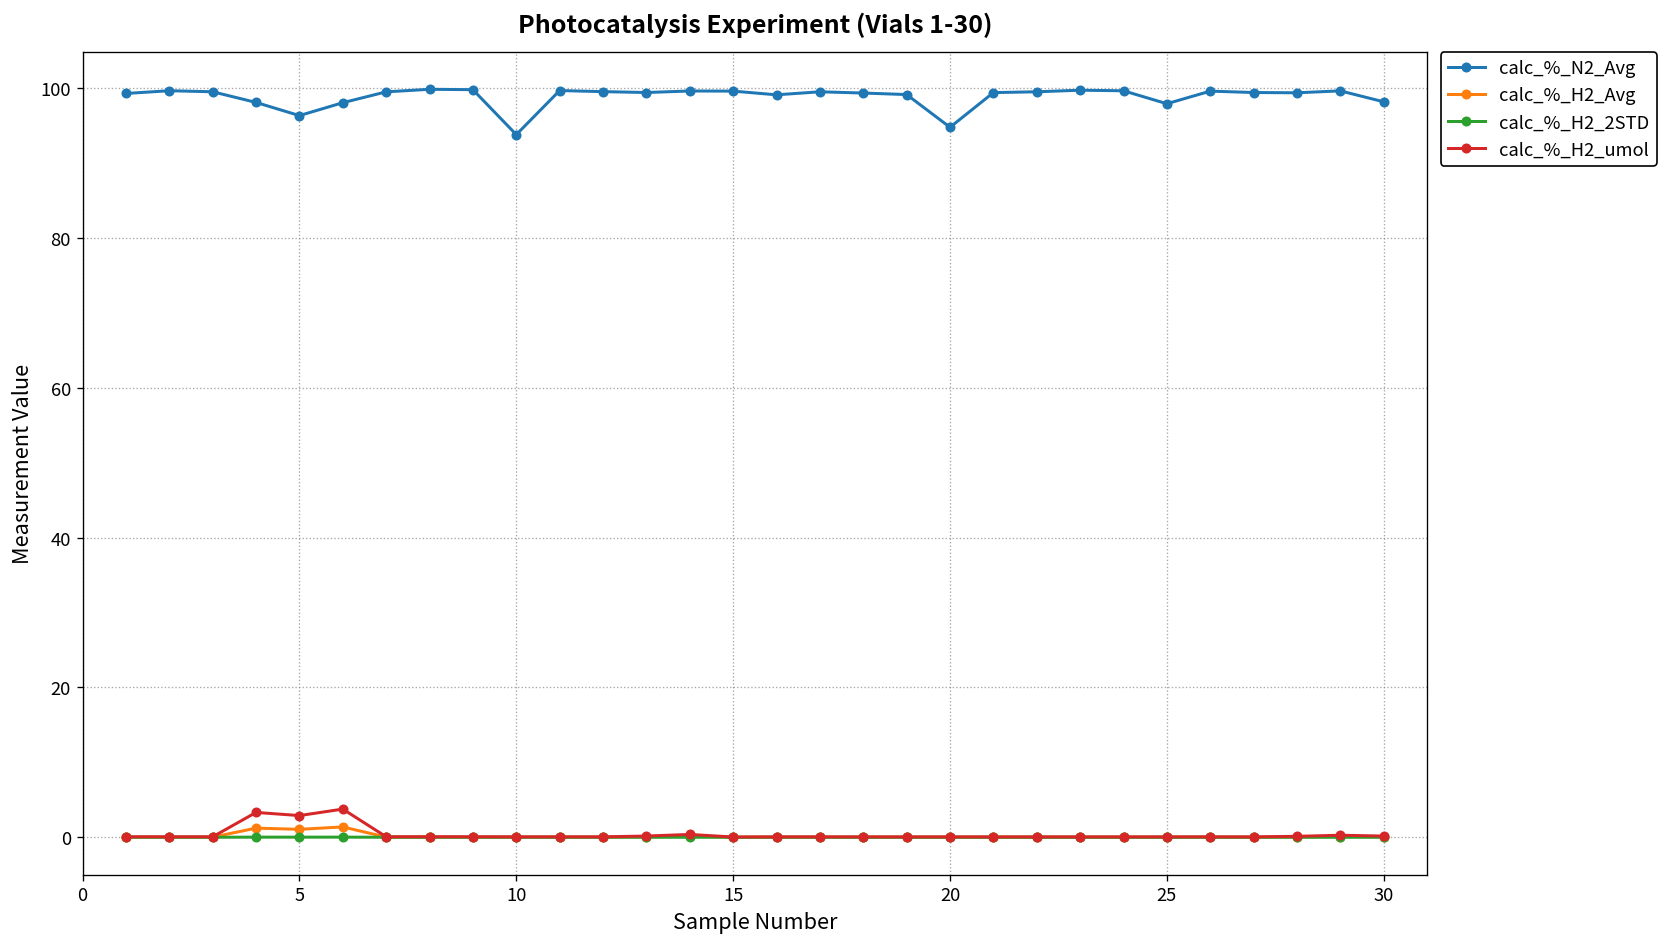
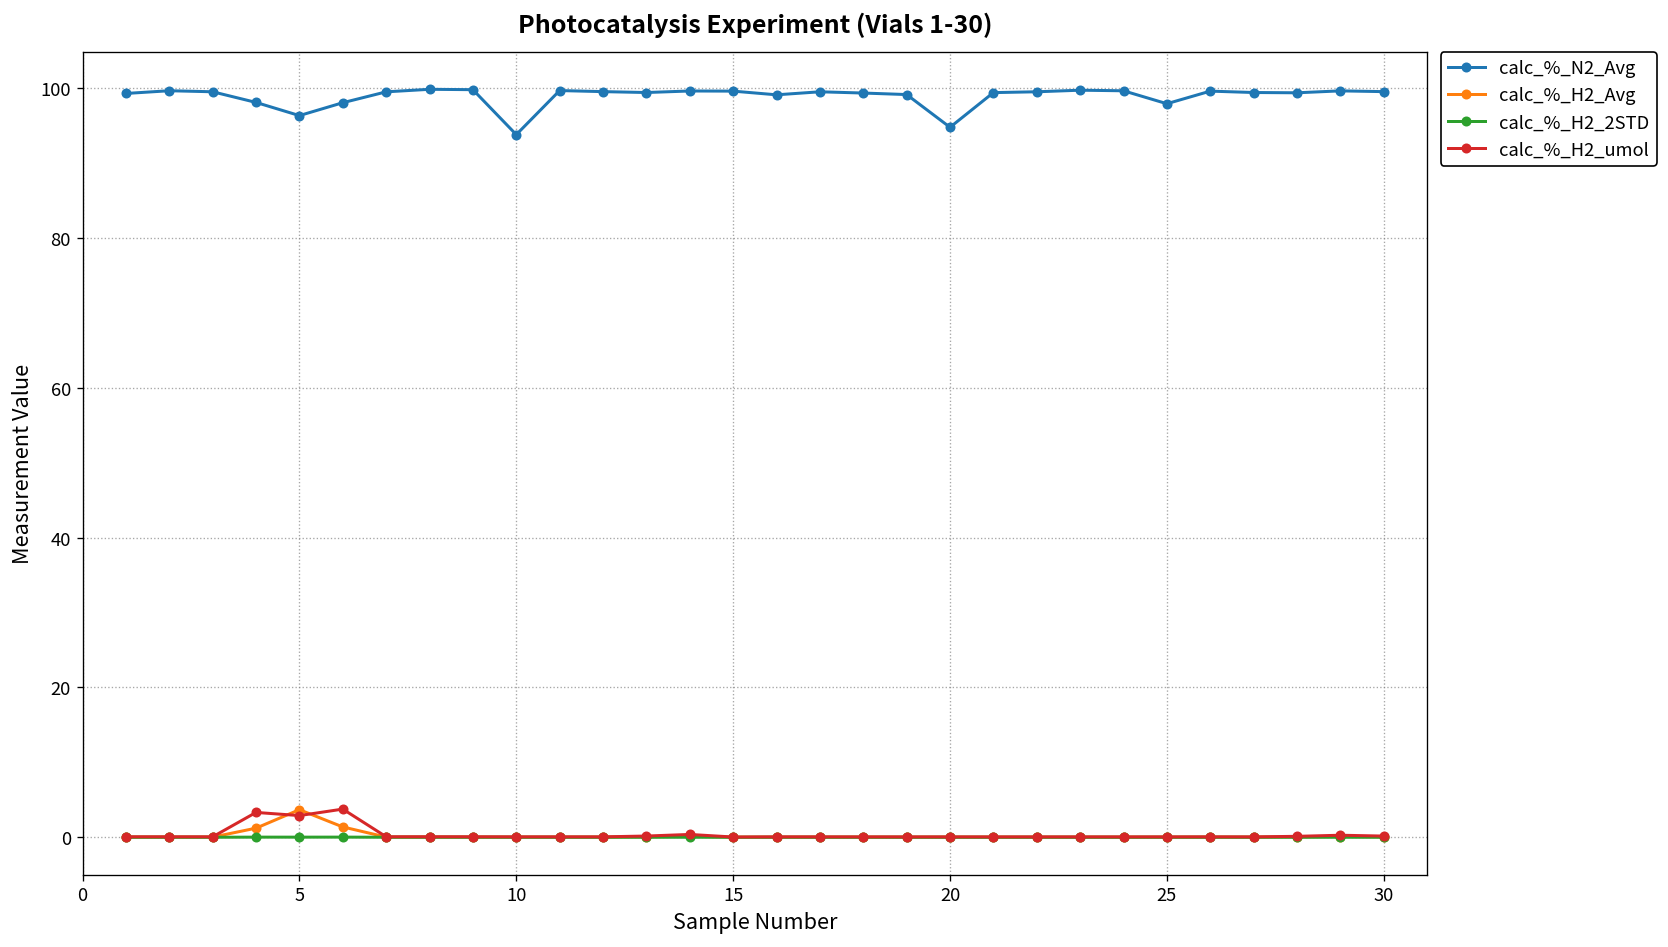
  {
    "calc_%_N2_Avg": {
      "5": 96,
      "10": 94,
      "15": 100,
      "20": 95,
      "25": 98,
-     "30": 98
+     "30": 100
    },
    "calc_%_H2_Avg": {
-     "5": 1
+     "5": 4
    },
    "calc_%_H2_2STD": {
      "5": 0
    },
    "calc_%_H2_umol": {
      "5": 3
    }
  }
